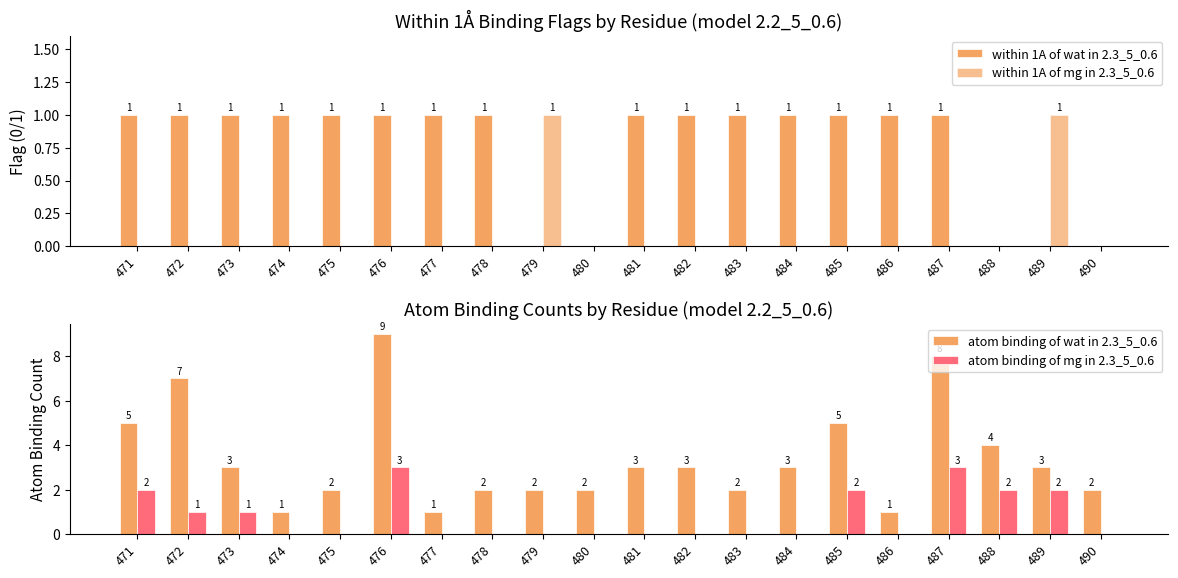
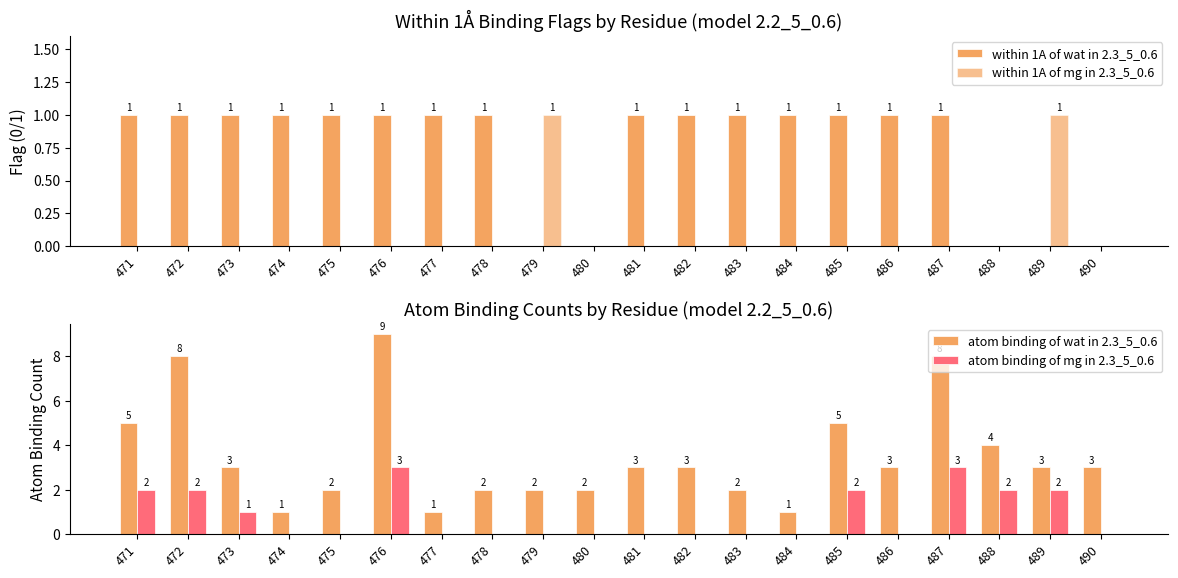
  {
    "Atom Binding Counts by Residue (model 2.2_5_0.6)": {
      "atom binding of wat in 2.3_5_0.6": {
        "471": 5,
-       "472": 7,
+       "472": 8,
        "473": 3,
        "474": 1,
        "475": 2,
        "476": 9,
        "477": 1,
        "478": 2,
        "479": 2,
        "480": 2,
        "481": 3,
        "482": 3,
        "483": 2,
-       "484": 3,
+       "484": 1,
        "485": 5,
-       "486": 1,
+       "486": 3,
        "488": 4,
        "489": 3,
-       "490": 2
+       "490": 3
      },
      "atom binding of mg in 2.3_5_0.6": {
        "471": 2,
-       "472": 1,
+       "472": 2,
        "473": 1,
        "476": 3,
        "485": 2,
        "487": 3,
        "488": 2,
        "489": 2
      }
    }
  }
